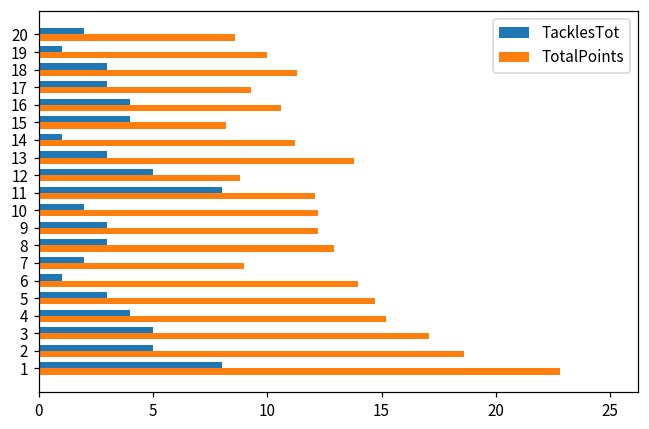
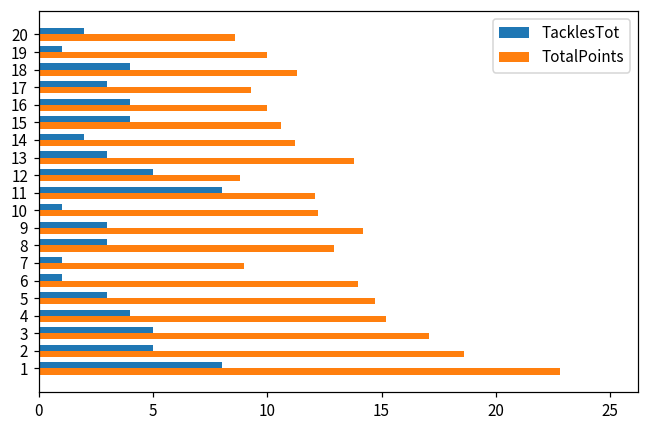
  {
    "TacklesTot": {
      "20": 2,
      "19": 1,
-     "18": 3,
+     "18": 4,
      "17": 3,
      "16": 4,
      "15": 4,
-     "14": 1,
+     "14": 2,
      "13": 3,
      "12": 5,
      "11": 8,
-     "10": 2,
+     "10": 1,
      "9": 3,
      "8": 3,
-     "7": 2,
+     "7": 1,
      "6": 1,
      "5": 3,
      "4": 4,
      "3": 5,
      "2": 5,
      "1": 8
    },
    "TotalPoints": {
      "20": 8.6,
      "19": 10.0,
      "18": 11.3,
      "17": 9.3,
-     "16": 10.6,
-     "15": 8.2,
+     "16": 10.0,
+     "15": 10.6,
      "14": 11.2,
      "13": 13.8,
      "12": 8.8,
      "11": 12.1,
      "10": 12.2,
-     "9": 12.2,
+     "9": 14.2,
      "8": 12.9,
      "7": 9.0,
      "6": 14.0,
      "5": 14.7,
      "4": 15.2,
      "3": 17.1,
      "2": 18.6,
      "1": 22.8
    }
  }
